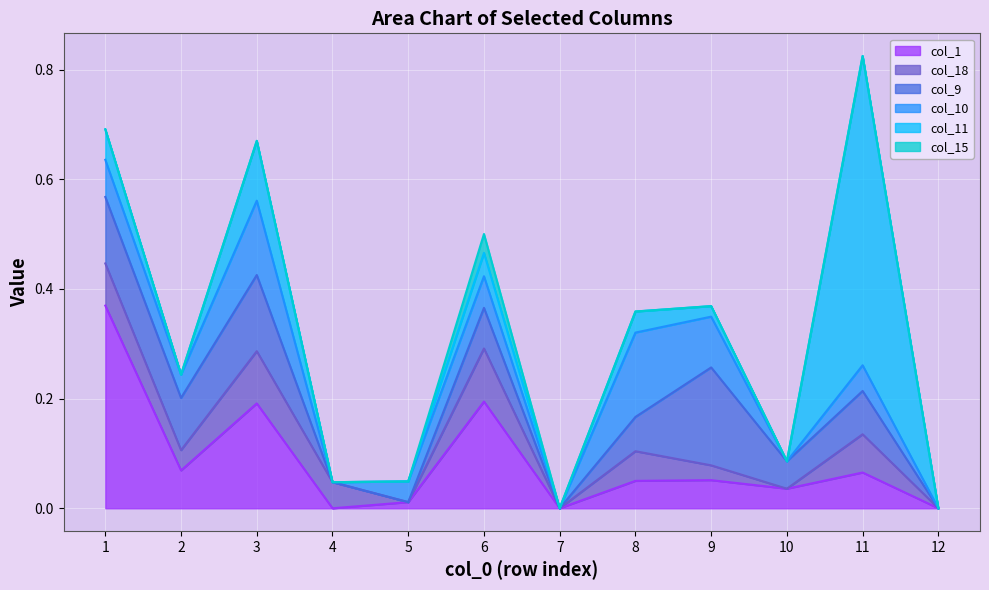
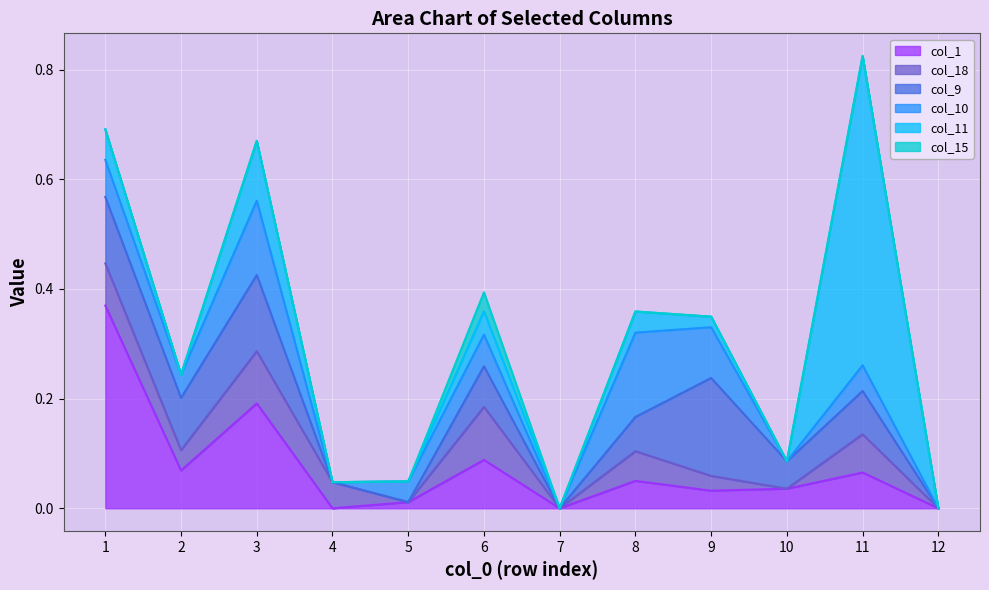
  {
    "col_1": {
      "1": 0.37,
      "2": 0.07,
      "3": 0.19,
      "4": 0.00,
-     "6": 0.19,
+     "6": 0.09,
      "8": 0.05,
-     "9": 0.05,
+     "9": 0.03,
      "11": 0.07
    }
  }
